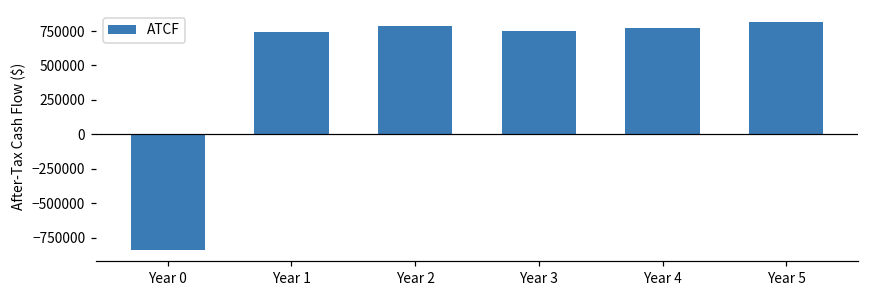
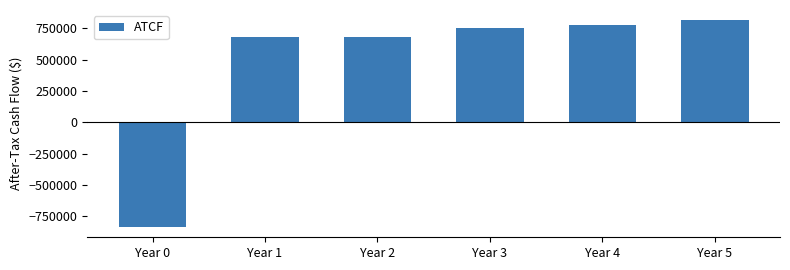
  {
    "Year 0": -840000,
-   "Year 1": 740000,
-   "Year 2": 790000,
+   "Year 1": 680000,
+   "Year 2": 680000,
    "Year 3": 750000,
    "Year 4": 770000,
    "Year 5": 810000
  }
